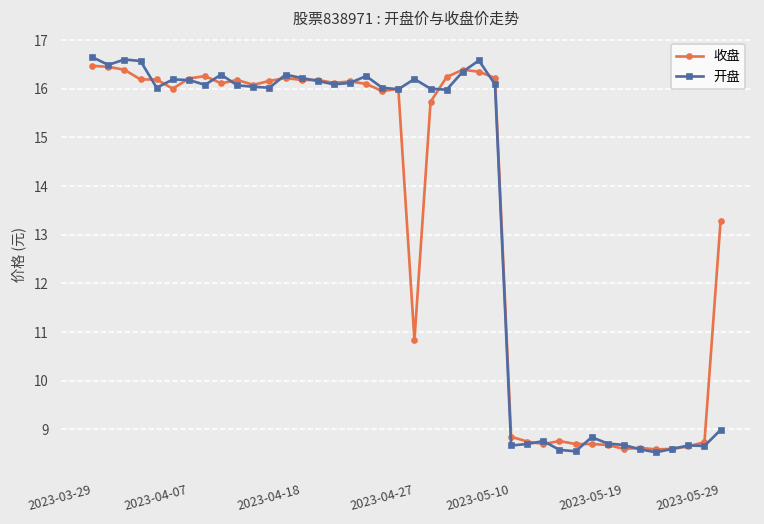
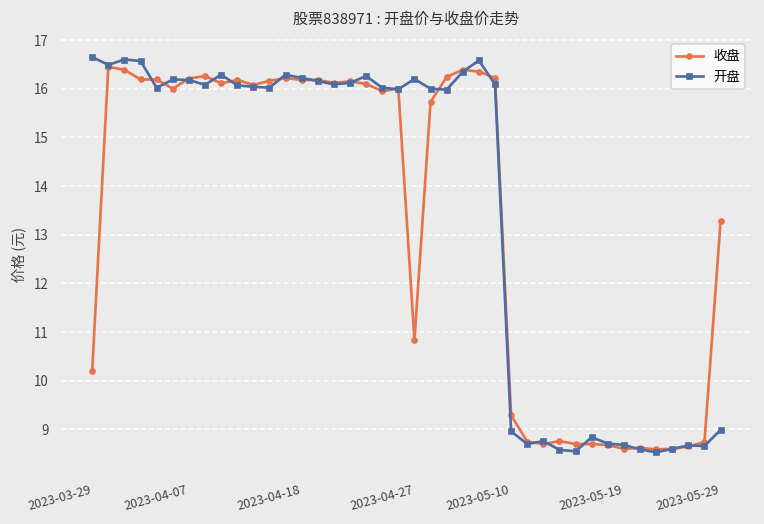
  {
    "收盘": {
-     "2023-03-29": 16.5,
+     "2023-03-29": 10.2,
      "2023-04-27": 10.8,
-     "2023-05-10": 8.9,
+     "2023-05-10": 9.3,
      "2023-05-19": 8.6,
      "2023-05-29": 13.3
    },
    "开盘": {
      "2023-03-29": 16.7,
      "2023-04-27": 16.2,
-     "2023-05-10": 8.7,
+     "2023-05-10": 9.0,
      "2023-05-19": 8.7,
      "2023-05-29": 9.0
    }
  }
